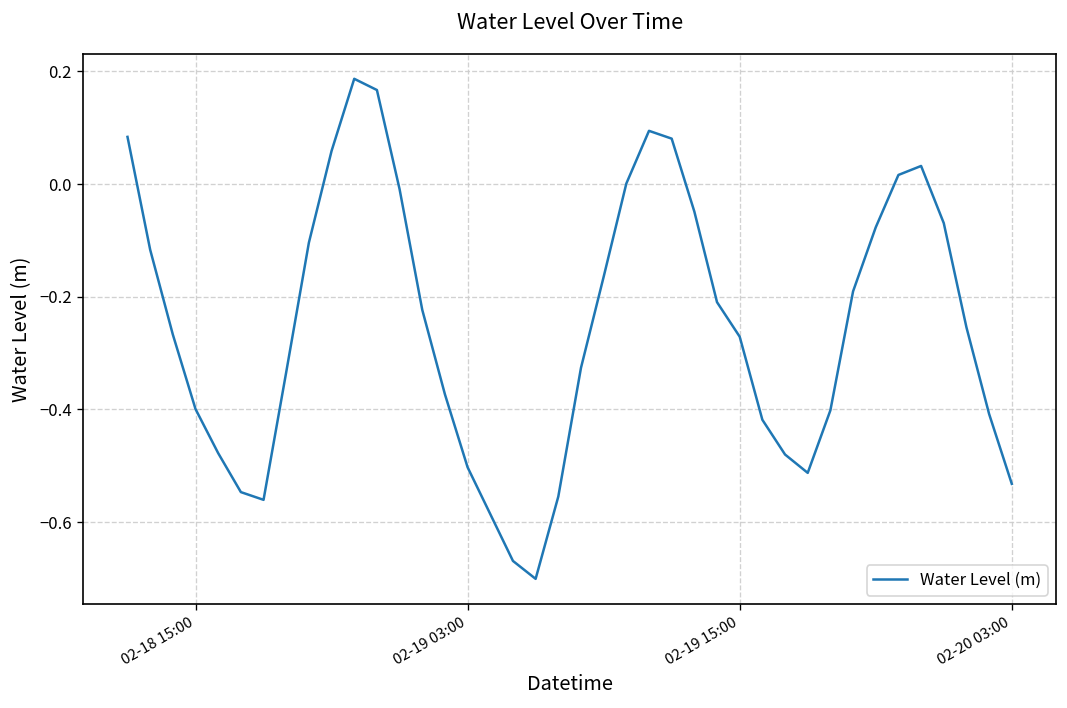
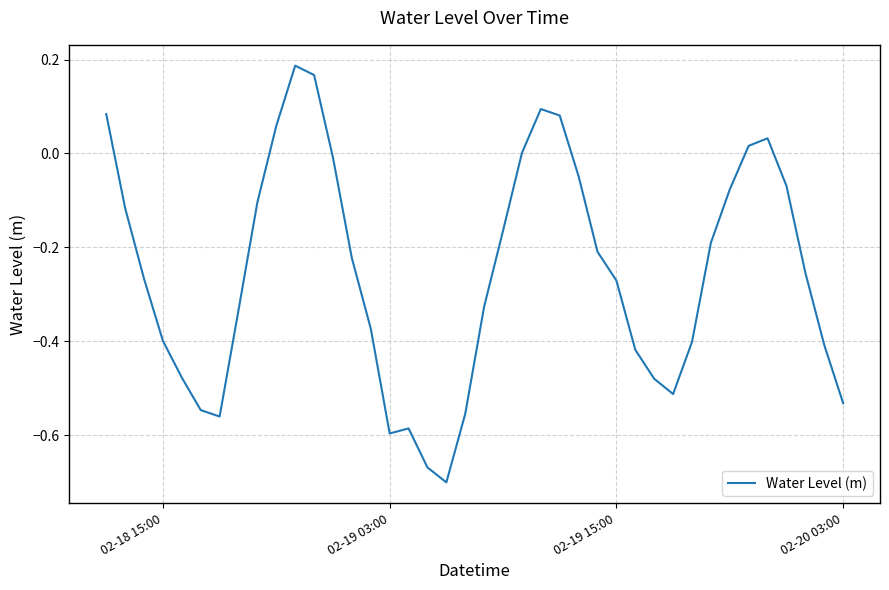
  {
    "02-18 15:00": -0.40,
-   "02-19 03:00": -0.50,
+   "02-19 03:00": -0.60,
    "02-19 15:00": -0.27,
    "02-20 03:00": -0.53
  }
